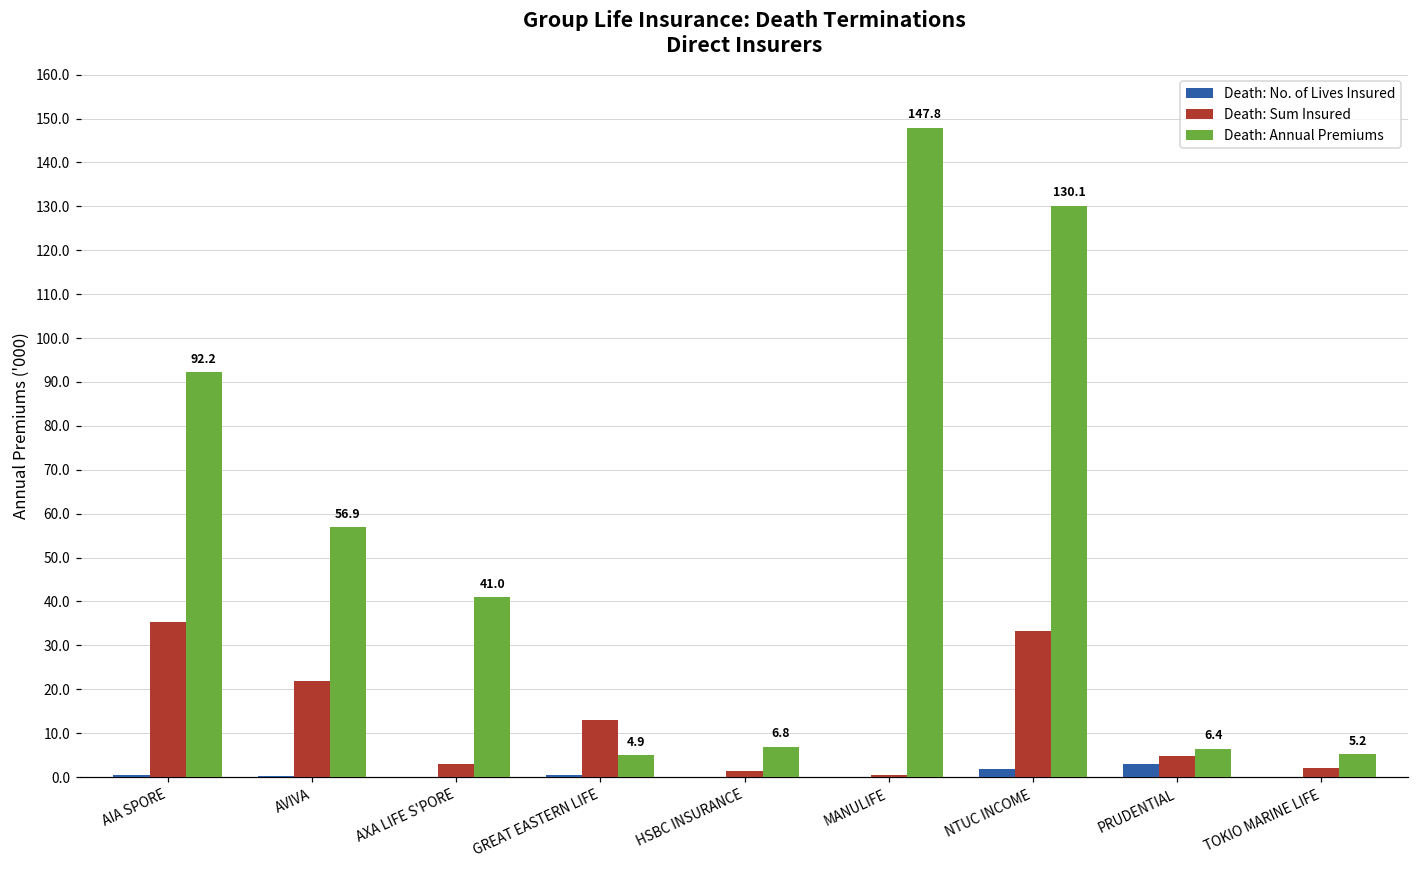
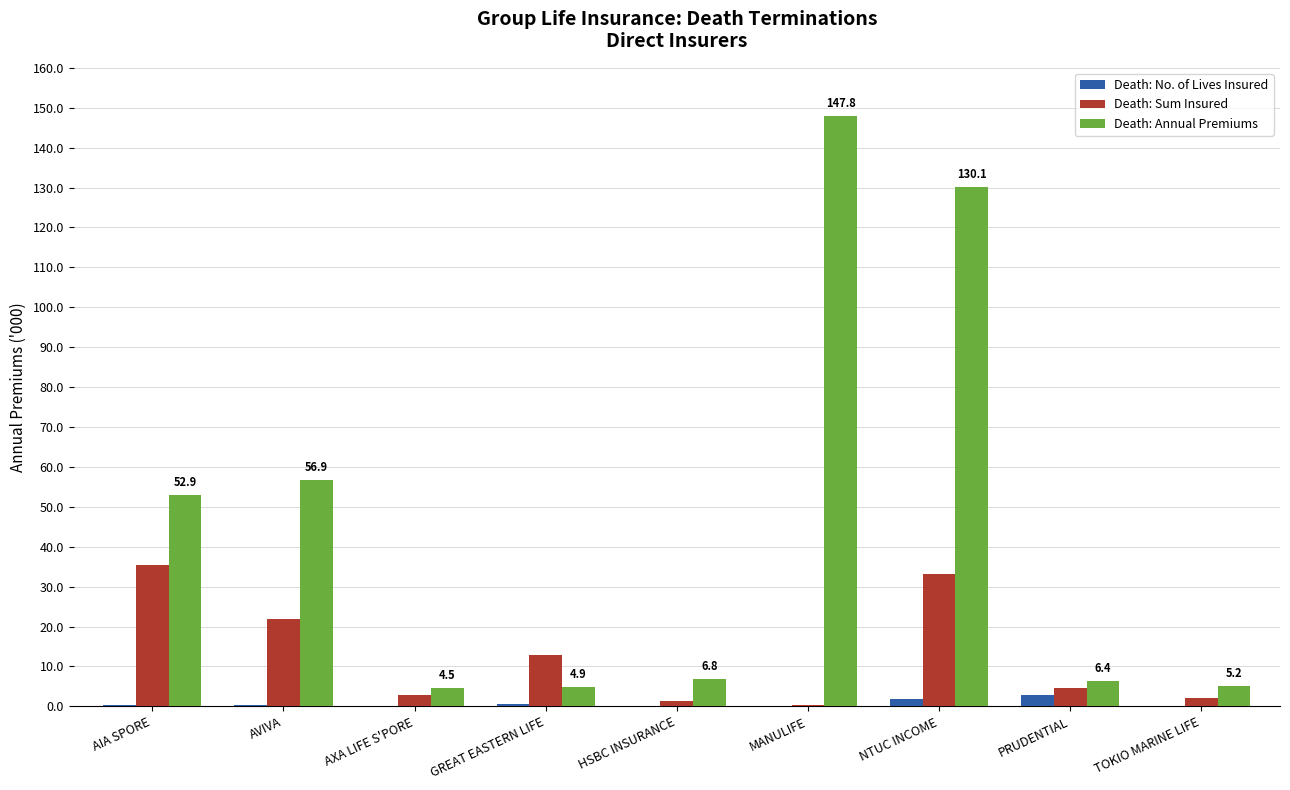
  {
    "Death: No. of Lives Insured": {
      "NTUC INCOME": 2,
      "PRUDENTIAL": 3
    },
    "Death: Sum Insured": {
      "AIA SPORE": 35,
      "AVIVA": 22,
      "AXA LIFE S'PORE": 3,
      "GREAT EASTERN LIFE": 13,
      "HSBC INSURANCE": 1,
      "NTUC INCOME": 33,
      "PRUDENTIAL": 5,
      "TOKIO MARINE LIFE": 2
    },
    "Death: Annual Premiums": {
-     "AIA SPORE": 92.2,
+     "AIA SPORE": 52.9,
      "AVIVA": 56.9,
-     "AXA LIFE S'PORE": 41.0,
+     "AXA LIFE S'PORE": 4.5,
      "GREAT EASTERN LIFE": 4.9,
      "HSBC INSURANCE": 6.8,
      "MANULIFE": 147.8,
      "NTUC INCOME": 130.1,
      "PRUDENTIAL": 6.4,
      "TOKIO MARINE LIFE": 5.2
    }
  }
